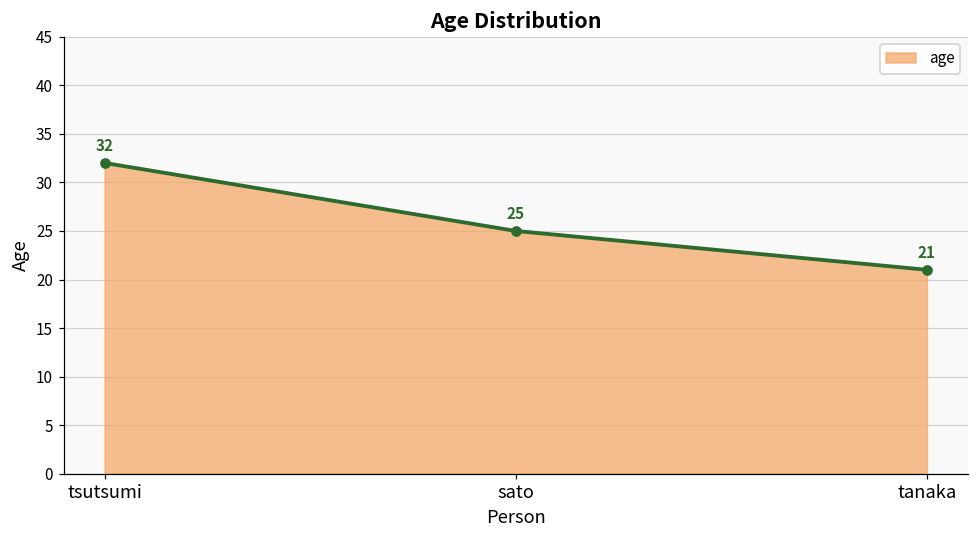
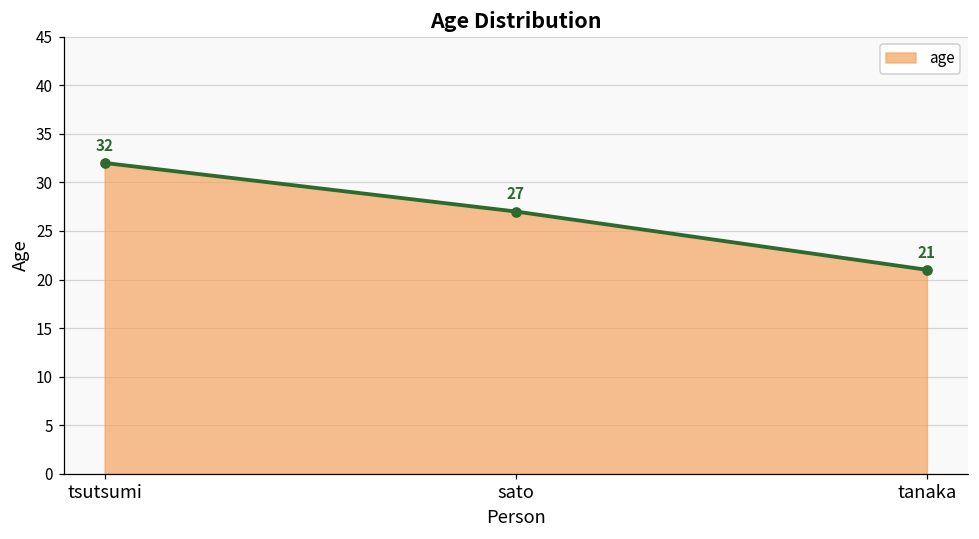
  {
    "tsutsumi": 32,
-   "sato": 25,
+   "sato": 27,
    "tanaka": 21
  }
